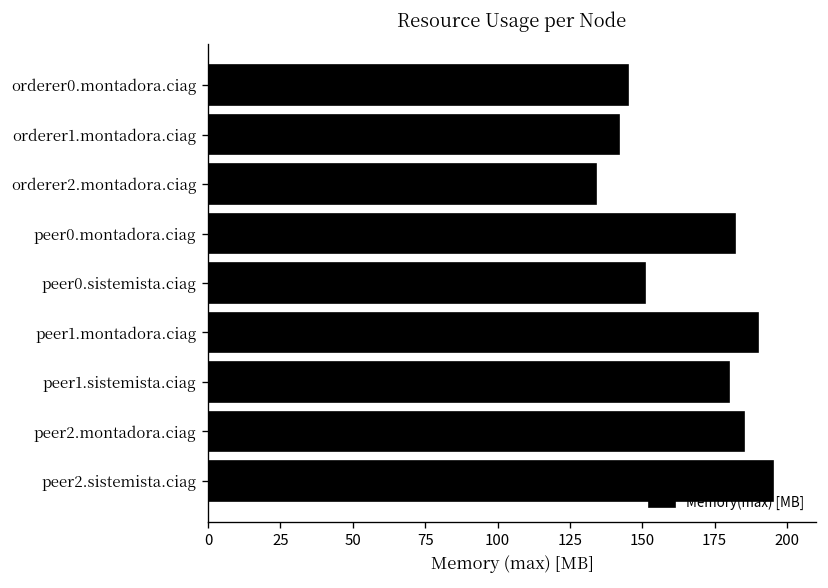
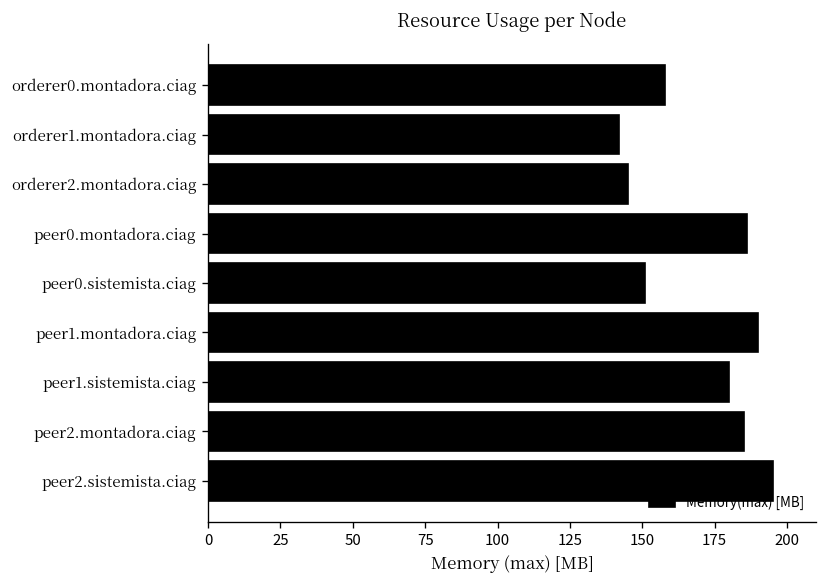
  {
-   "orderer0.montadora.ciag": 145,
+   "orderer0.montadora.ciag": 158,
    "orderer1.montadora.ciag": 142,
-   "orderer2.montadora.ciag": 134,
-   "peer0.montadora.ciag": 182,
+   "orderer2.montadora.ciag": 145,
+   "peer0.montadora.ciag": 186,
    "peer0.sistemista.ciag": 151,
    "peer1.montadora.ciag": 190,
    "peer1.sistemista.ciag": 180,
    "peer2.montadora.ciag": 185,
    "peer2.sistemista.ciag": 195
  }
